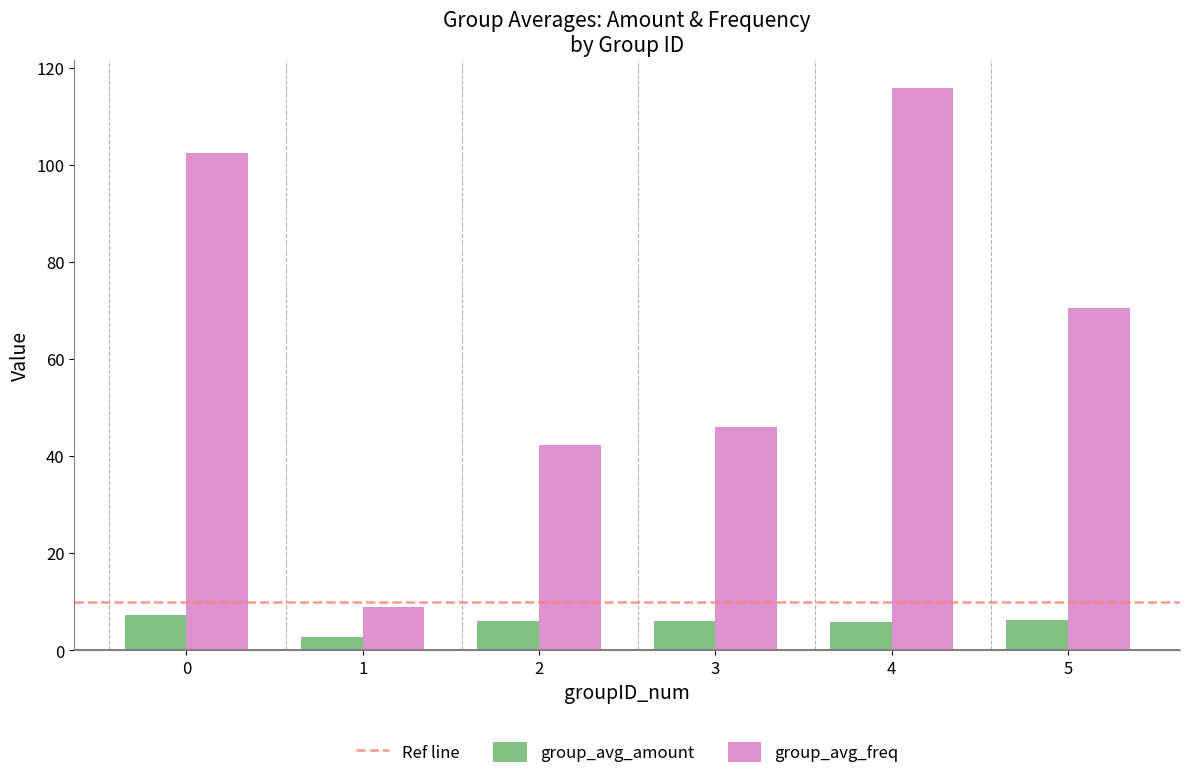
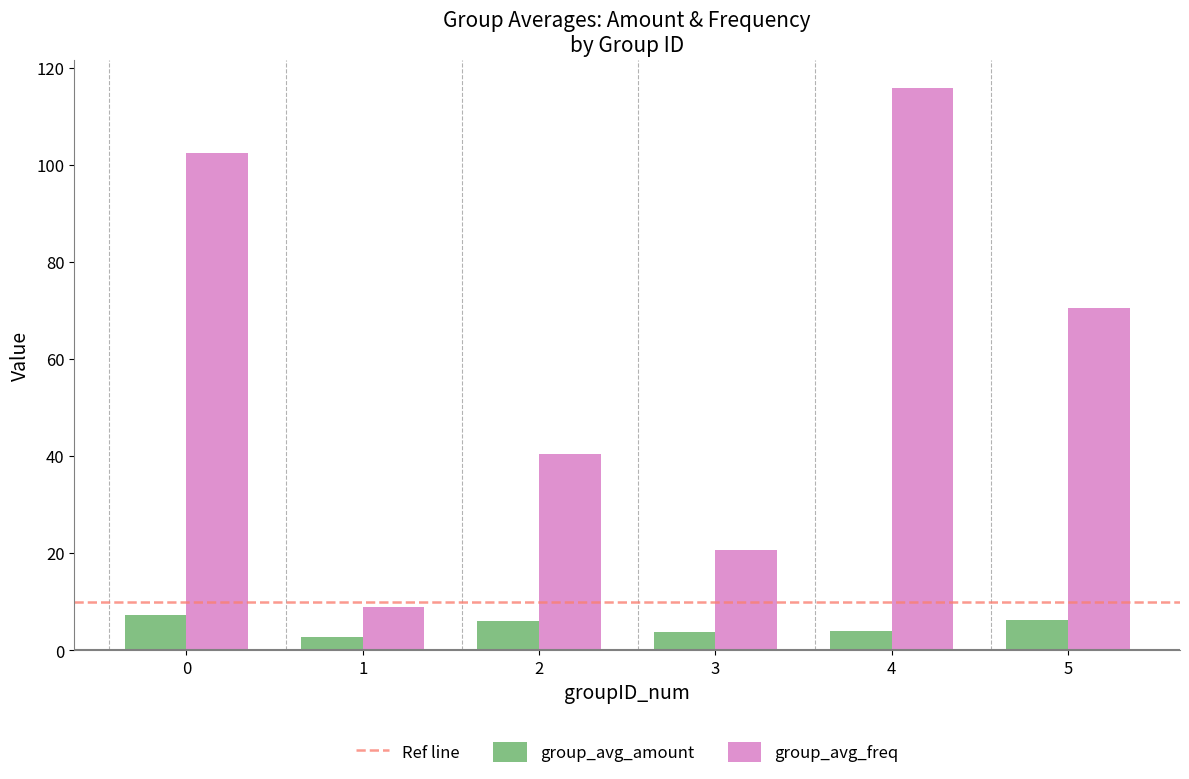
  {
    "group_avg_amount": {
      "0": 7,
      "1": 3,
      "2": 6,
-     "3": 6,
-     "4": 6,
+     "3": 4,
+     "4": 4,
      "5": 6
    },
    "group_avg_freq": {
      "0": 102,
      "1": 9,
-     "2": 42,
-     "3": 46,
+     "2": 41,
+     "3": 21,
      "4": 116,
      "5": 70
    }
  }
